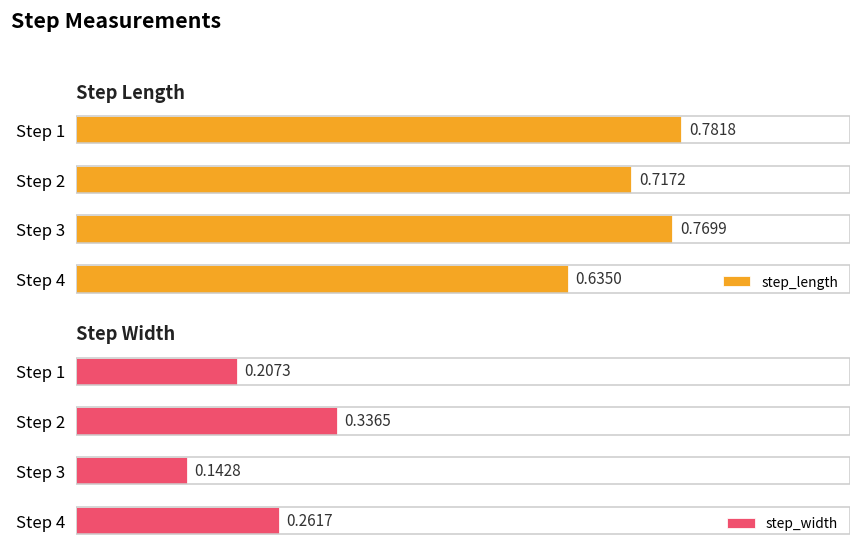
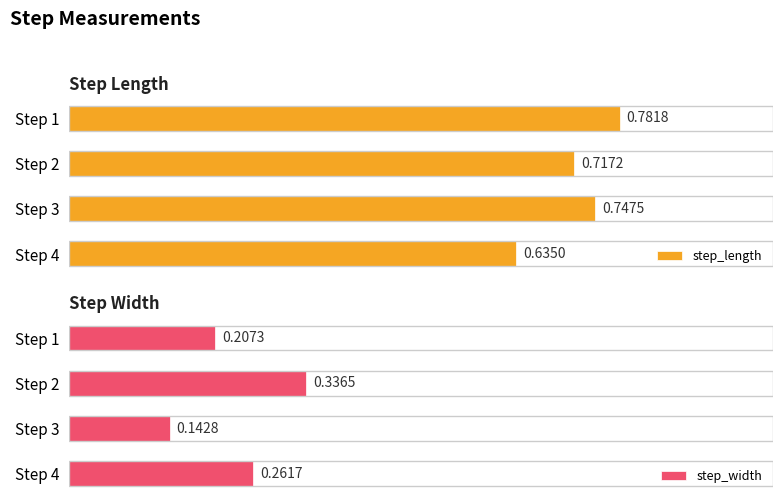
  {
    "Step Length": {
      "Step 1": 0.7818,
      "Step 2": 0.7172,
-     "Step 3": 0.7699,
+     "Step 3": 0.7475,
      "Step 4": 0.6350
    },
    "Step Width": {
      "Step 1": 0.2073,
      "Step 2": 0.3365,
      "Step 3": 0.1428,
      "Step 4": 0.2617
    }
  }
